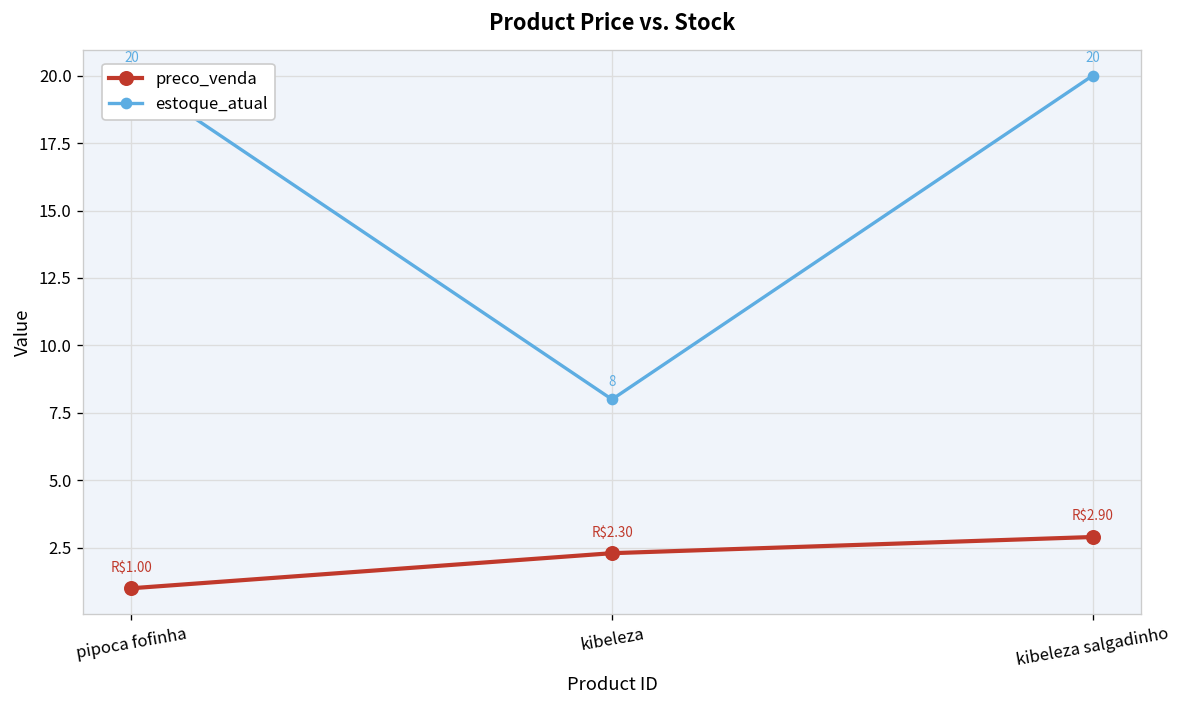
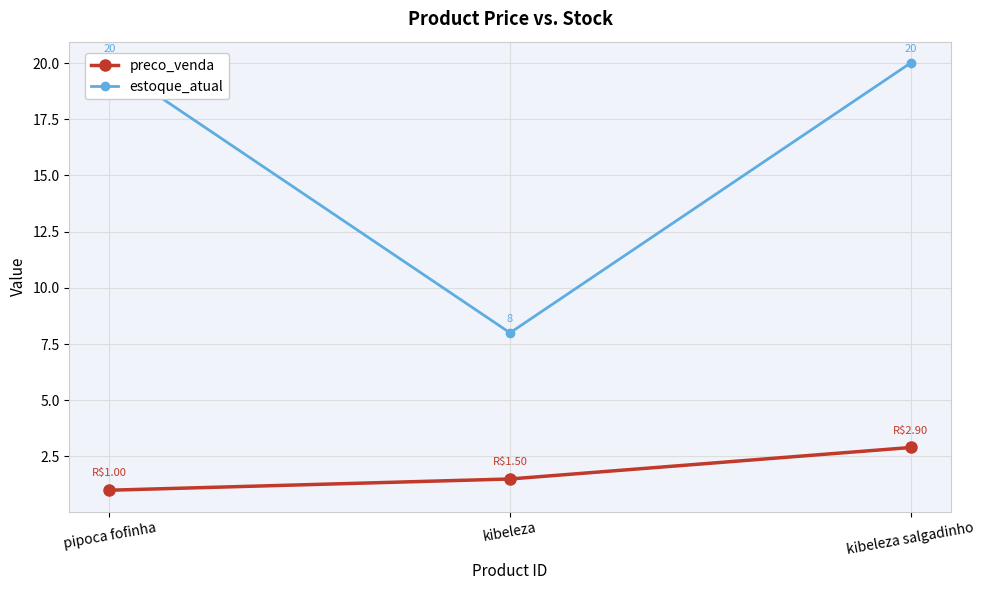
  {
    "preco_venda": {
      "pipoca fofinha": "$1.00",
-     "kibeleza": "$2.30",
+     "kibeleza": "$1.50",
      "kibeleza salgadinho": "$2.90"
    },
    "estoque_atual": {
      "kibeleza": "8",
      "kibeleza salgadinho": "20"
    }
  }
